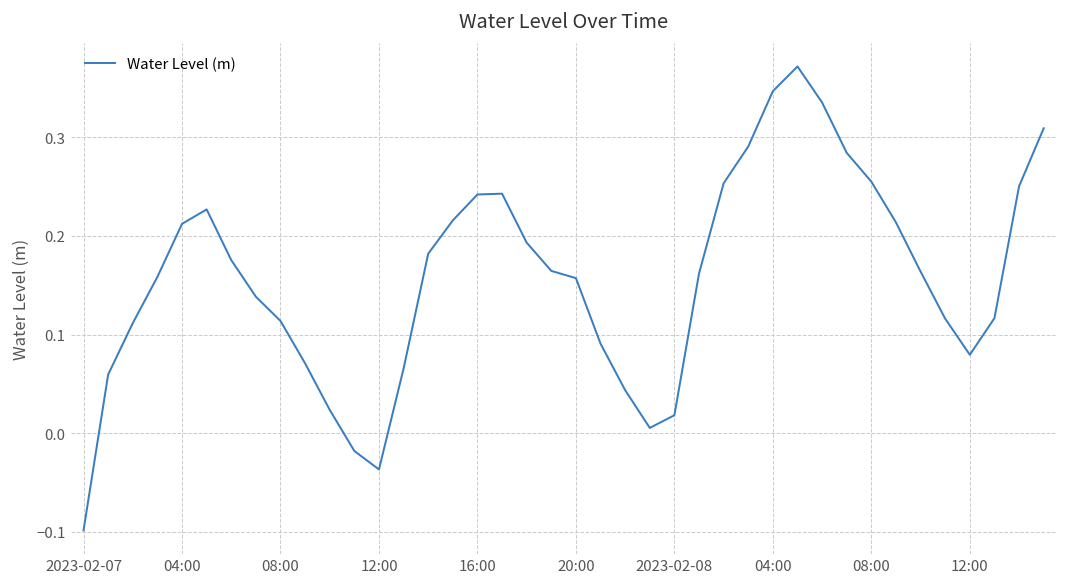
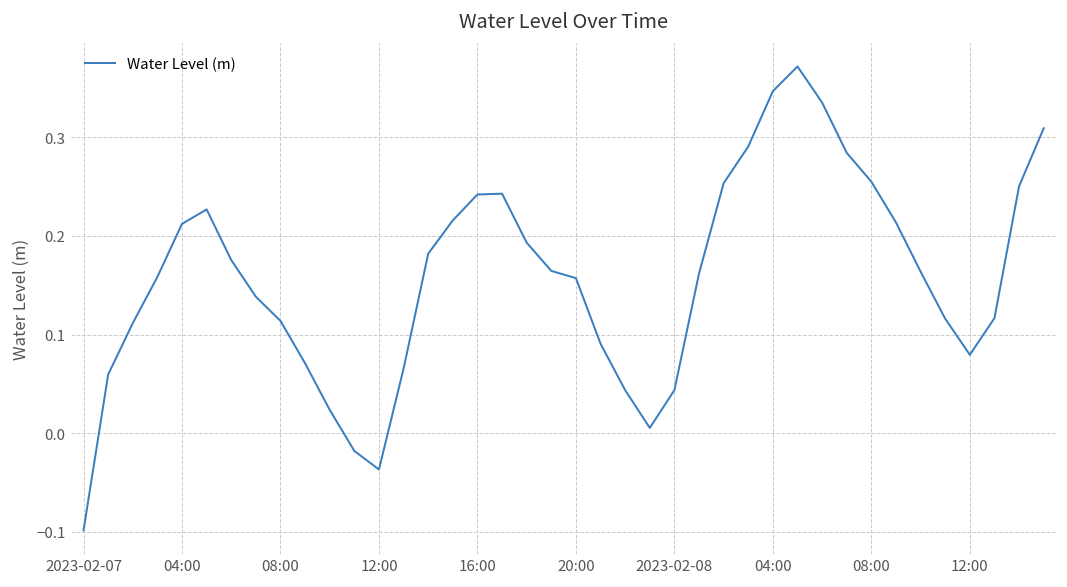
  {
    "2023-02-07": -0.10,
    "16:00": 0.24,
    "20:00": 0.16,
-   "2023-02-08": 0.02
+   "2023-02-08": 0.04
  }
